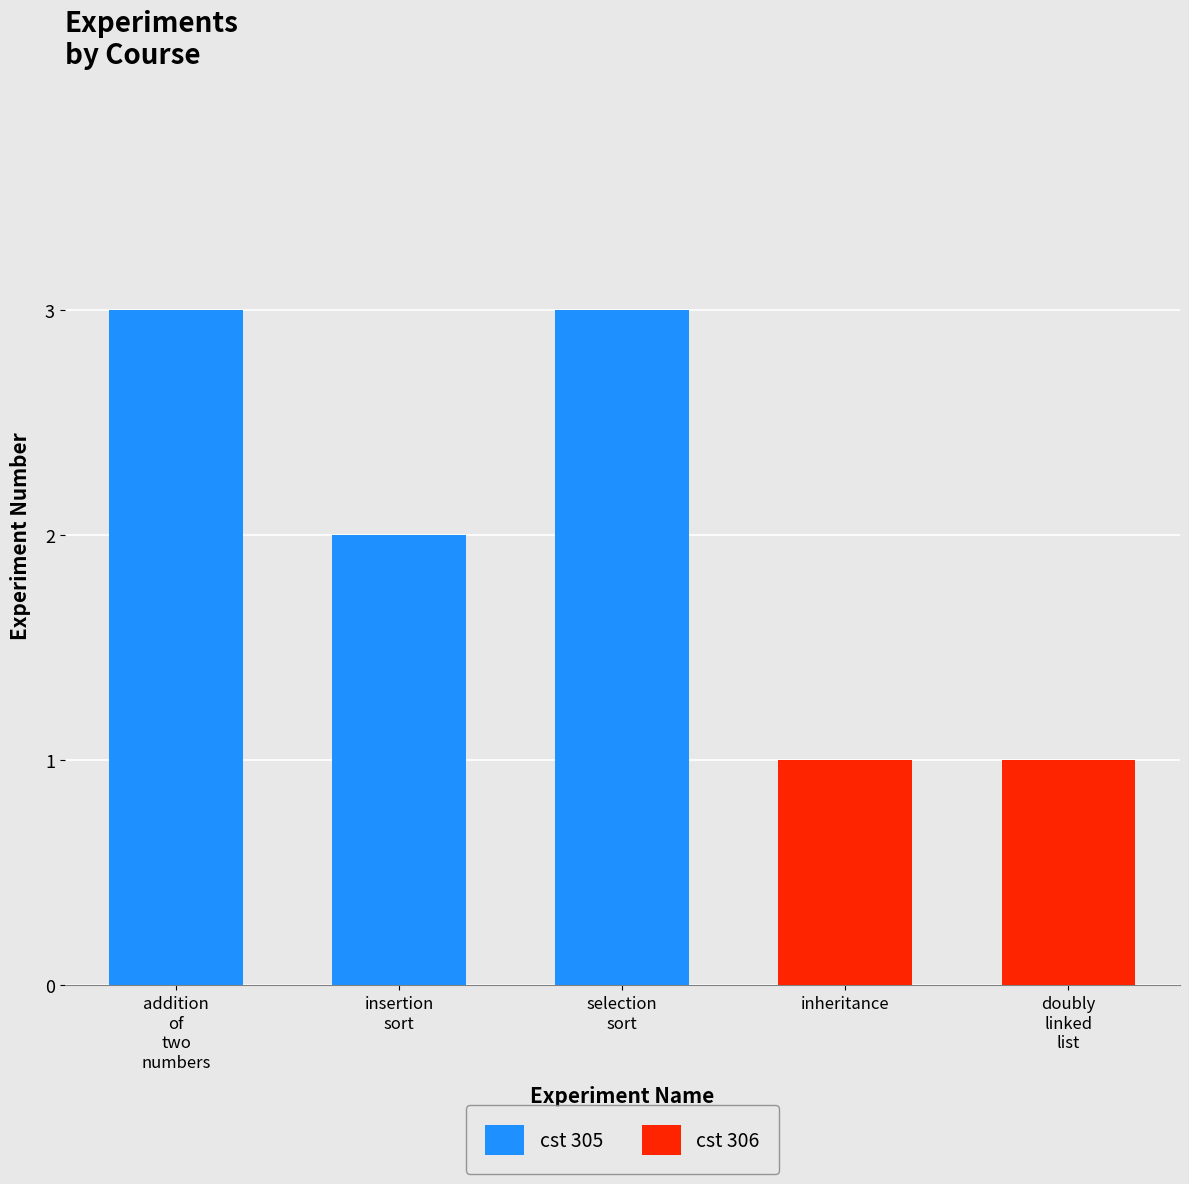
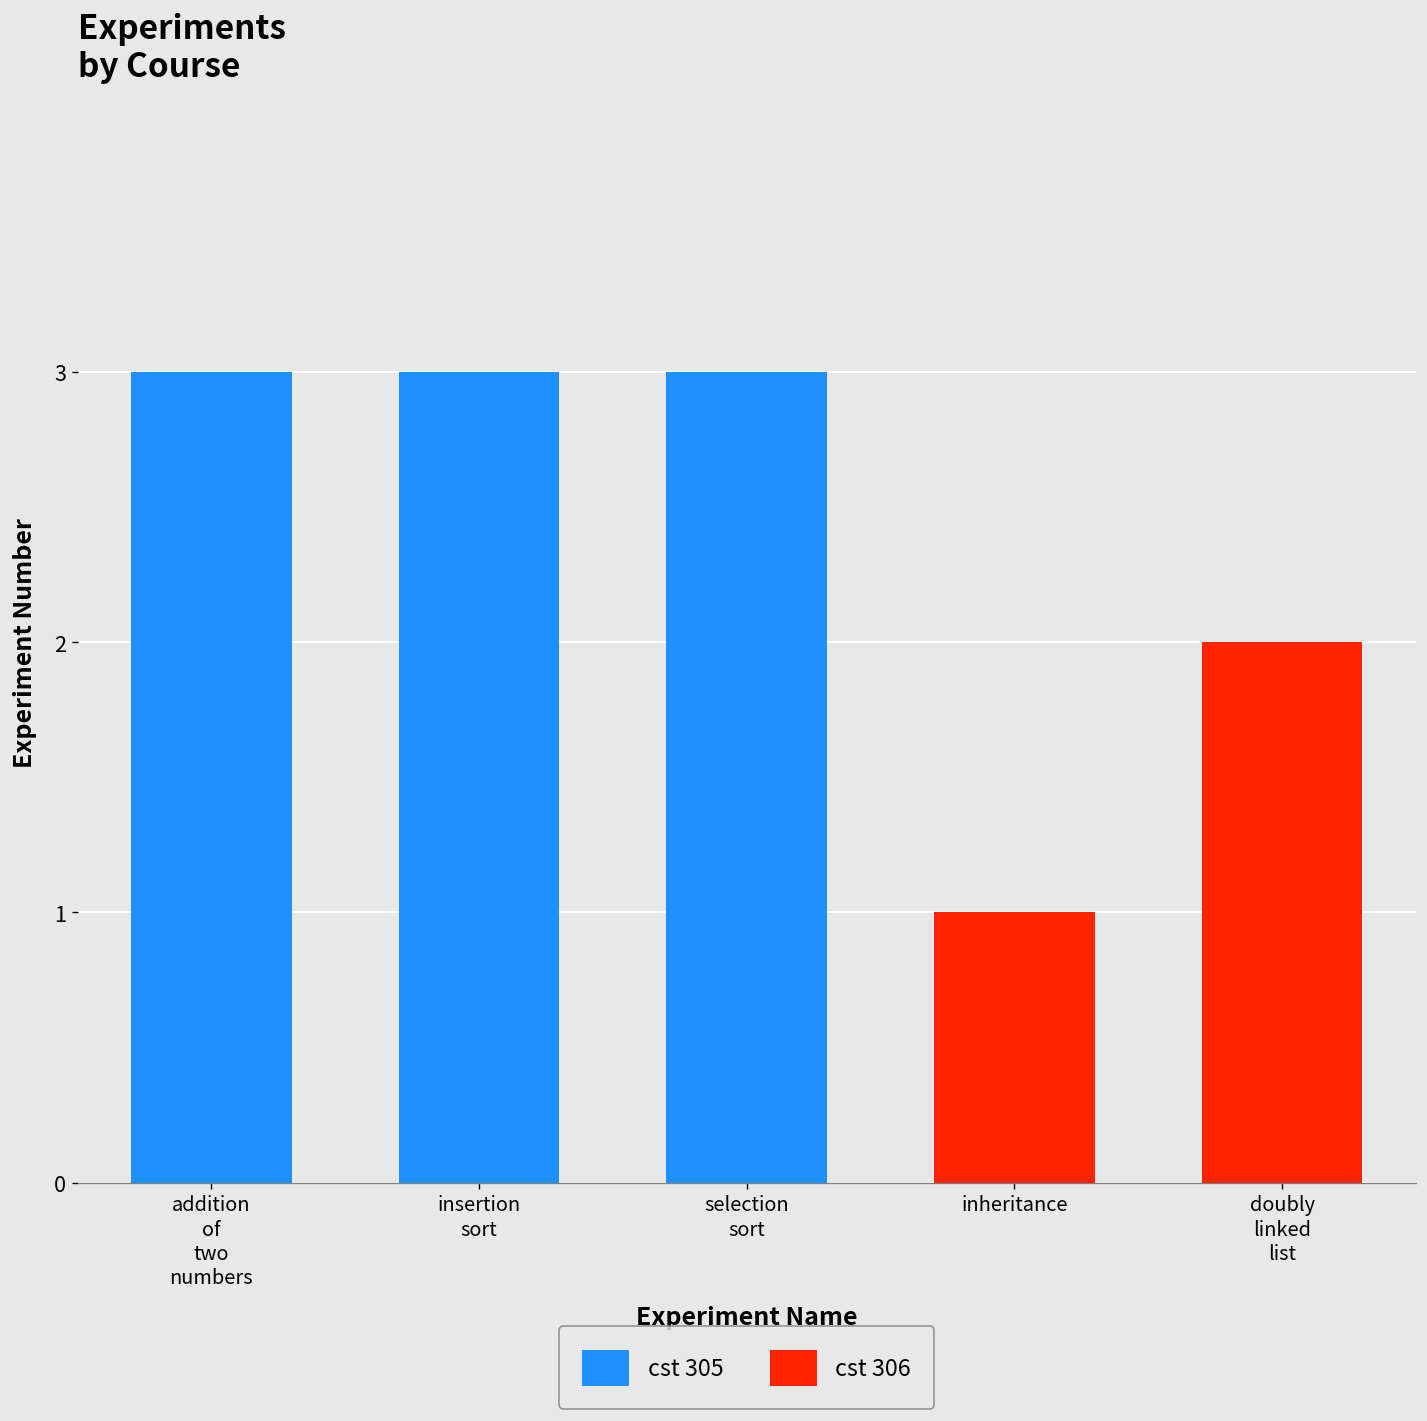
  {
    "addition of two numbers": 3,
-   "insertion sort": 2,
+   "insertion sort": 3,
    "selection sort": 3,
    "inheritance": 1,
-   "doubly linked list": 1
+   "doubly linked list": 2
  }
